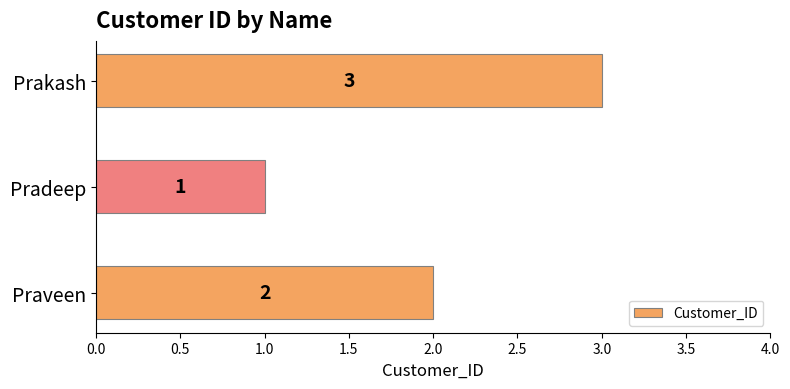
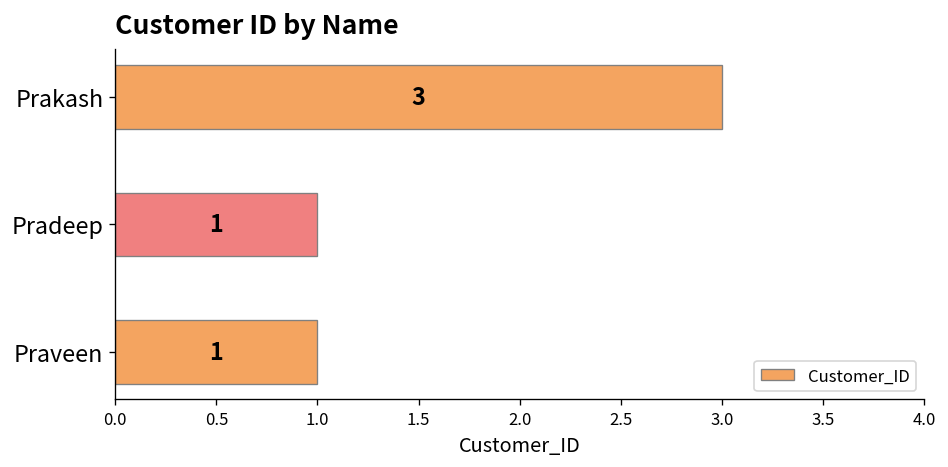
  {
    "Prakash": 3,
    "Pradeep": 1,
-   "Praveen": 2
+   "Praveen": 1
  }
